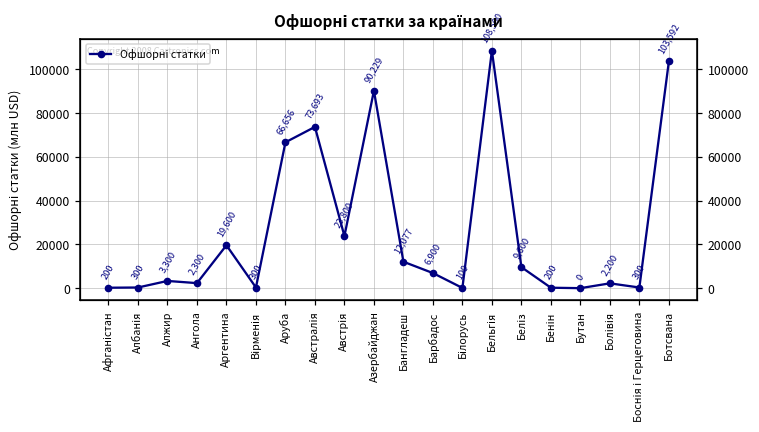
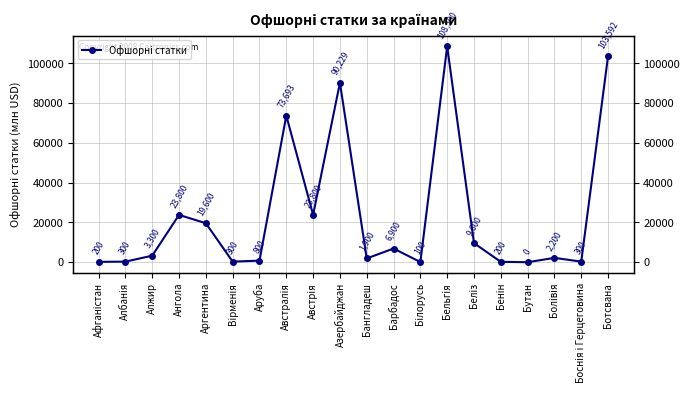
  {
    "Афганістан": "200",
    "Албанія": "300",
    "Алжир": "3,300",
-   "Ангола": "2,300",
+   "Ангола": "23,800",
    "Аргентина": "19,600",
    "Вірменія": "300",
-   "Аруба": "66,656",
+   "Аруба": "800",
    "Австралія": "73,693",
    "Австрія": "23,800",
    "Азербайджан": "90,229",
-   "Бангладеш": "12,077",
+   "Бангладеш": "1,900",
    "Барбадос": "6,900",
    "Білорусь": "100",
    "Бельгія": "108,500",
    "Беліз": "9,600",
    "Бенін": "200",
    "Бутан": "0",
    "Болівія": "2,200",
    "Боснія і Герцеговина": "300",
    "Ботсвана": "103,592"
  }
